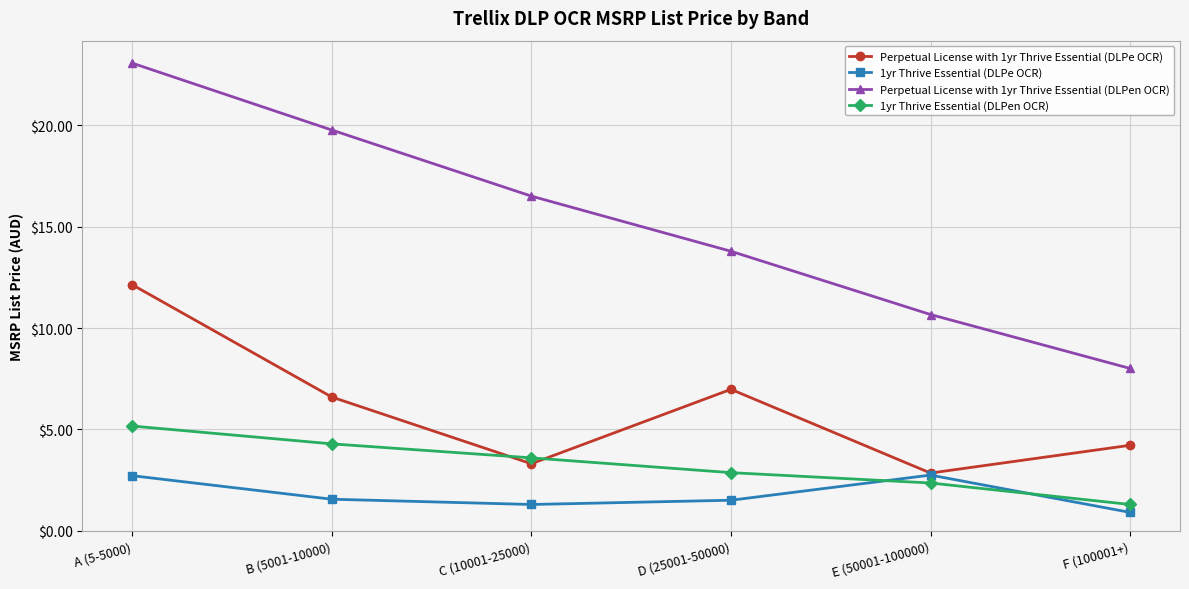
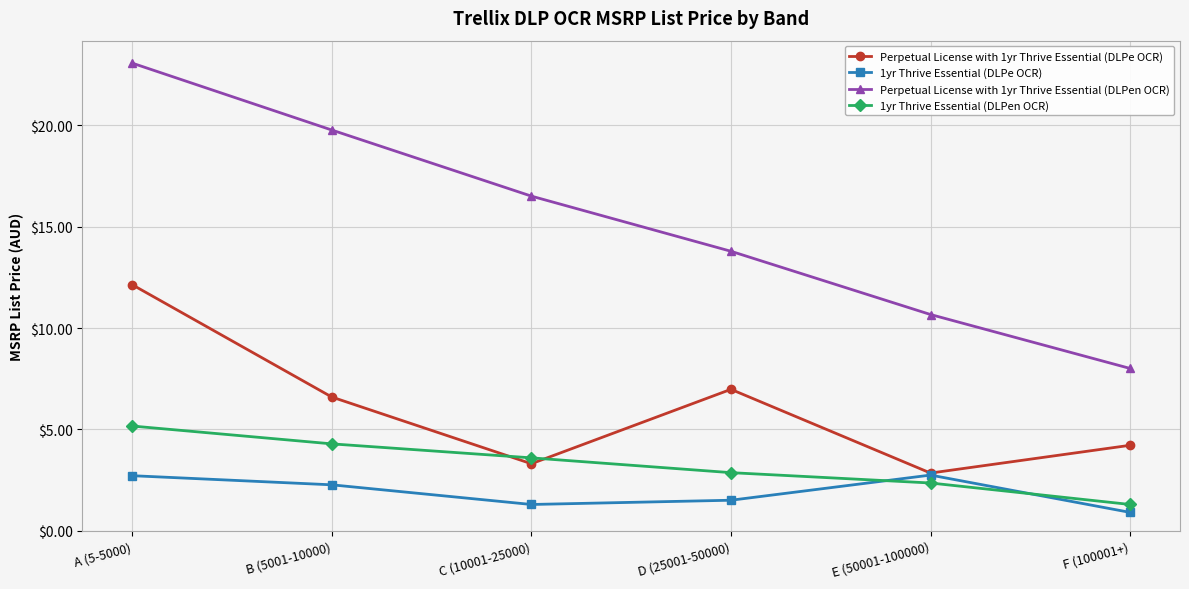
  {
    "Perpetual License with 1yr Thrive Essential (DLPe OCR)": {
      "A (5-5000)": "$12.1",
      "B (5001-10000)": "$6.6",
      "C (10001-25000)": "$3.3",
      "D (25001-50000)": "$7.0",
      "F (100001+)": "$4.2"
    },
    "1yr Thrive Essential (DLPe OCR)": {
      "A (5-5000)": "$2.7",
-     "B (5001-10000)": "$1.6",
+     "B (5001-10000)": "$2.3",
      "C (10001-25000)": "$1.3",
      "D (25001-50000)": "$1.5",
      "F (100001+)": "$0.9"
    },
    "Perpetual License with 1yr Thrive Essential (DLPen OCR)": {
      "A (5-5000)": "$23.1",
      "B (5001-10000)": "$19.8",
      "C (10001-25000)": "$16.5",
      "D (25001-50000)": "$13.8",
      "E (50001-100000)": "$10.7",
      "F (100001+)": "$8.0"
    },
    "1yr Thrive Essential (DLPen OCR)": {
      "A (5-5000)": "$5.2",
      "B (5001-10000)": "$4.3",
      "C (10001-25000)": "$3.6",
      "D (25001-50000)": "$2.9",
      "E (50001-100000)": "$2.4",
      "F (100001+)": "$1.3"
    }
  }
